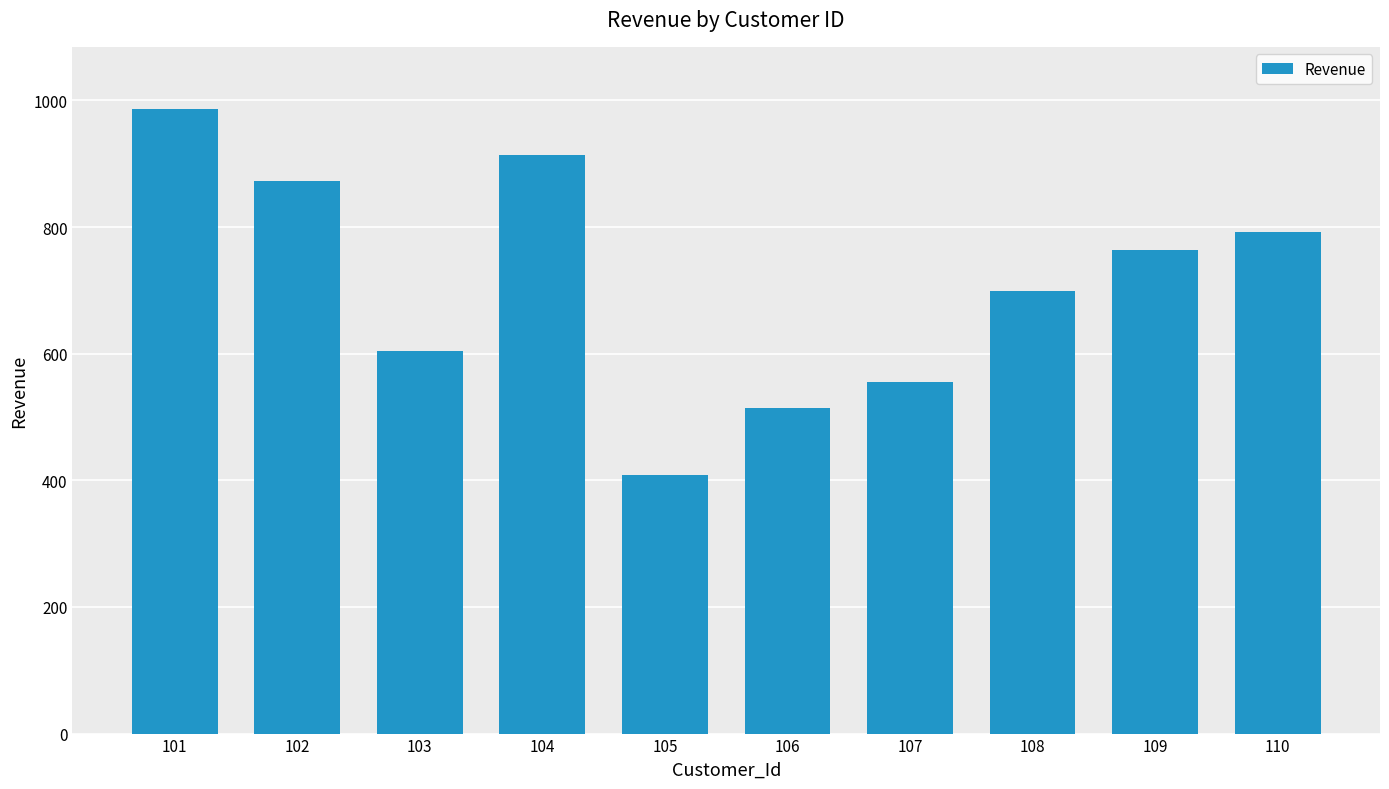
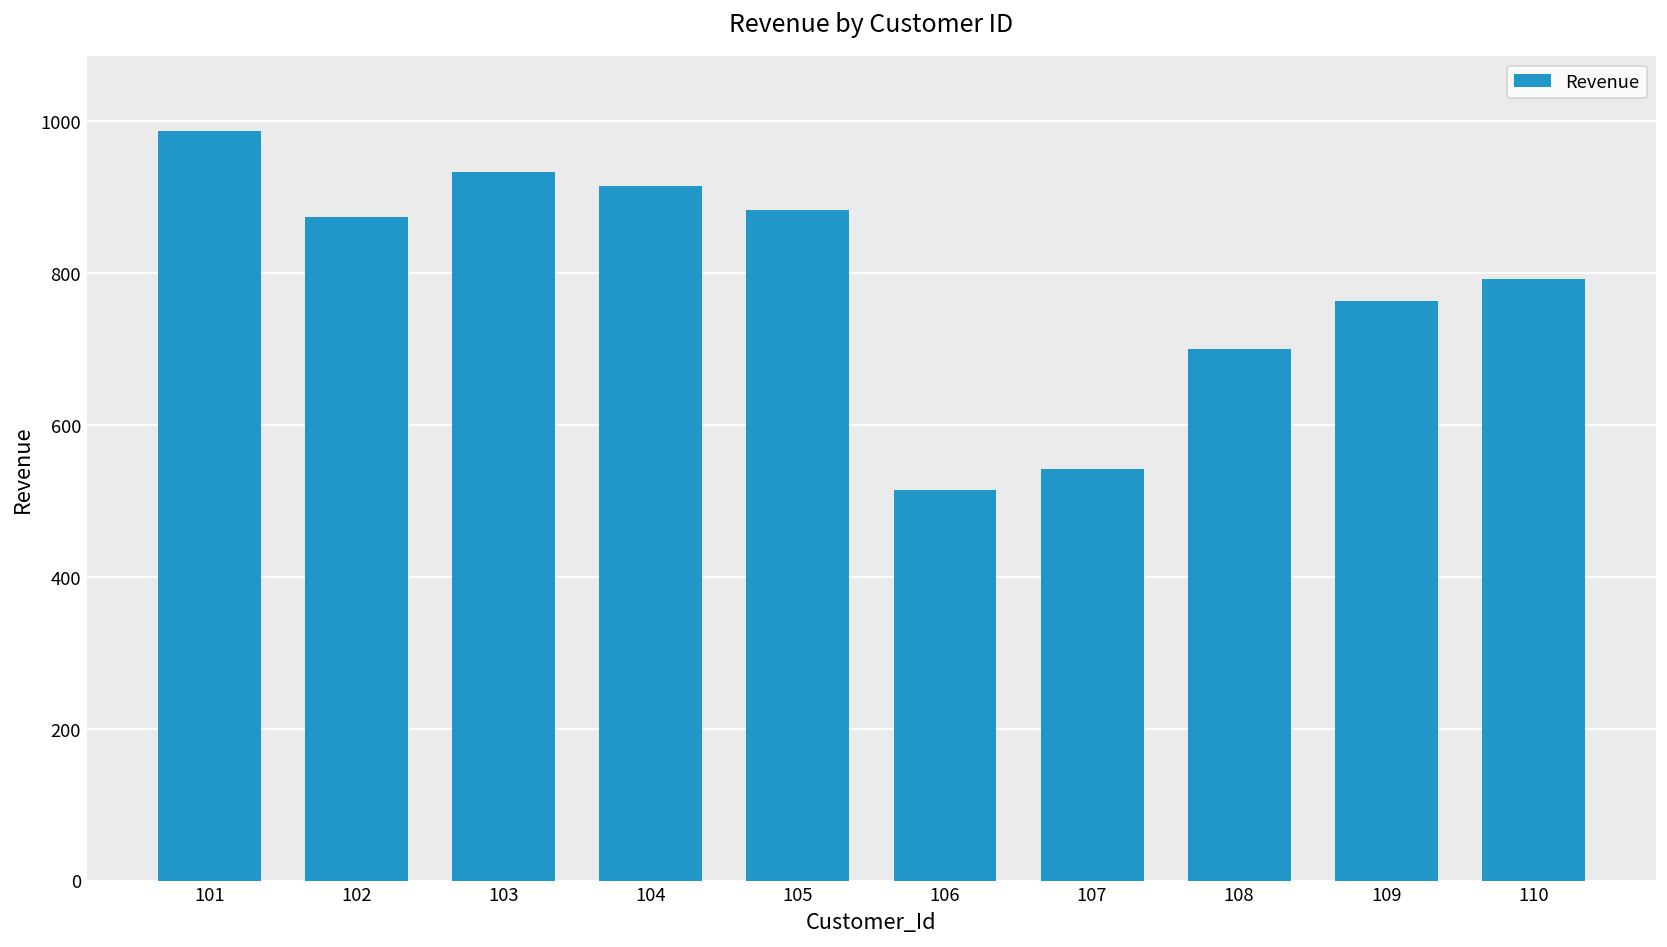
  {
    "101": 990,
    "102": 870,
-   "103": 600,
+   "103": 930,
    "104": 910,
-   "105": 410,
+   "105": 880,
    "106": 510,
-   "107": 560,
+   "107": 540,
    "108": 700,
    "109": 760,
    "110": 790
  }
